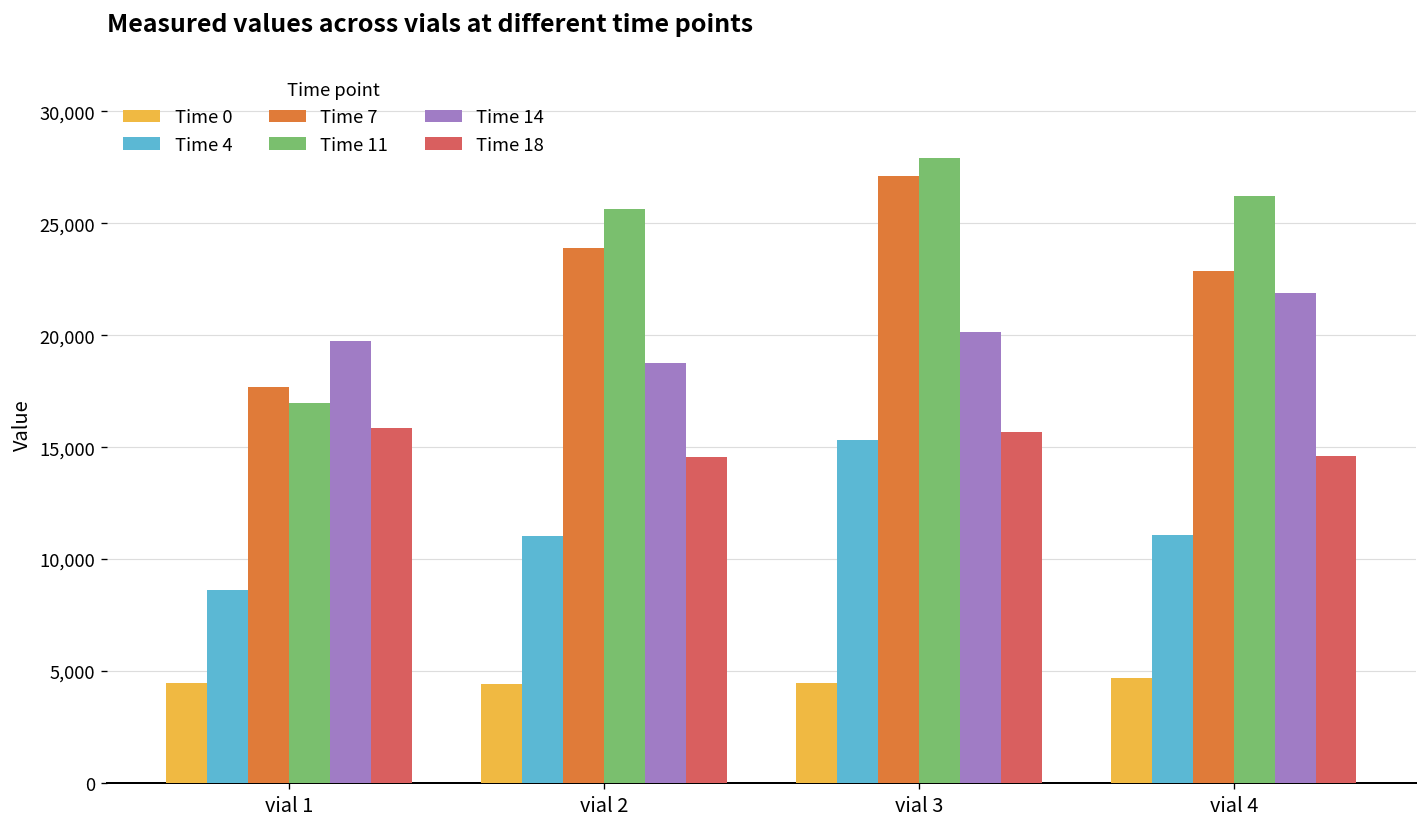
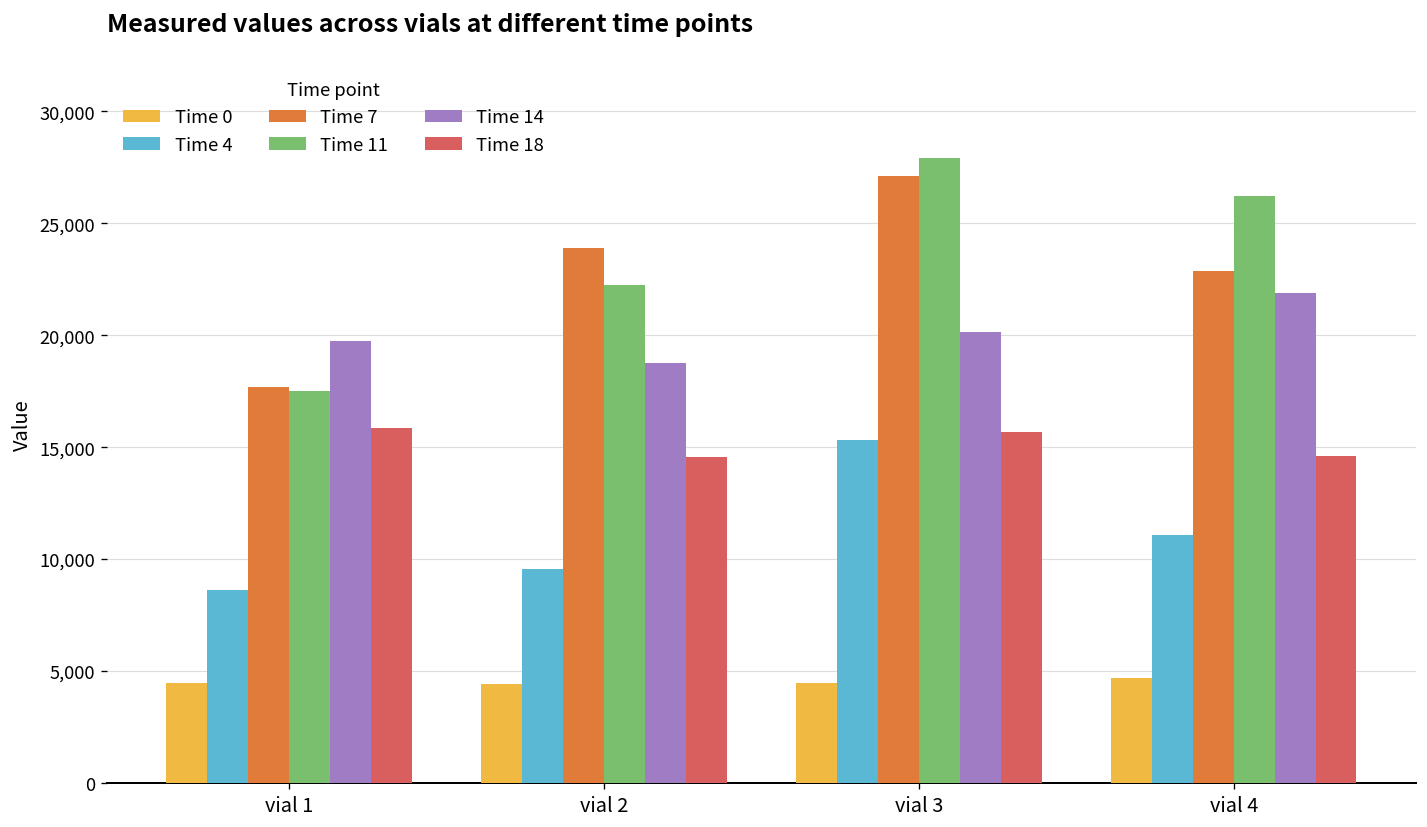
  {
    "Time 0": {
      "vial 1": "4,500",
      "vial 2": "4,400",
      "vial 3": "4,500",
      "vial 4": "4,700"
    },
    "Time 4": {
      "vial 1": "8,600",
-     "vial 2": "11,000",
+     "vial 2": "9,600",
      "vial 3": "15,300",
      "vial 4": "11,100"
    },
    "Time 11": {
-     "vial 1": "17,000",
-     "vial 2": "25,700",
+     "vial 1": "17,500",
+     "vial 2": "22,200",
      "vial 3": "27,900",
      "vial 4": "26,200"
    },
    "Time 14": {
      "vial 1": "19,800",
      "vial 2": "18,800",
      "vial 3": "20,200",
      "vial 4": "21,900"
    }
  }
